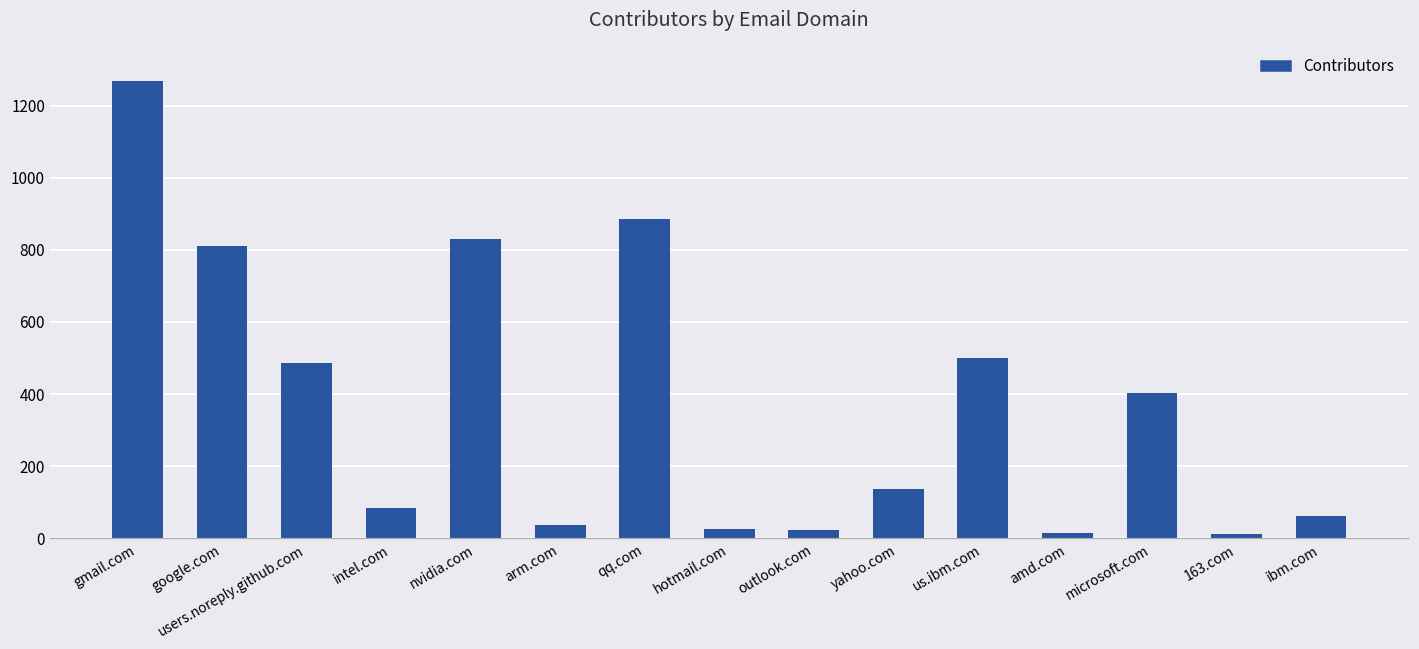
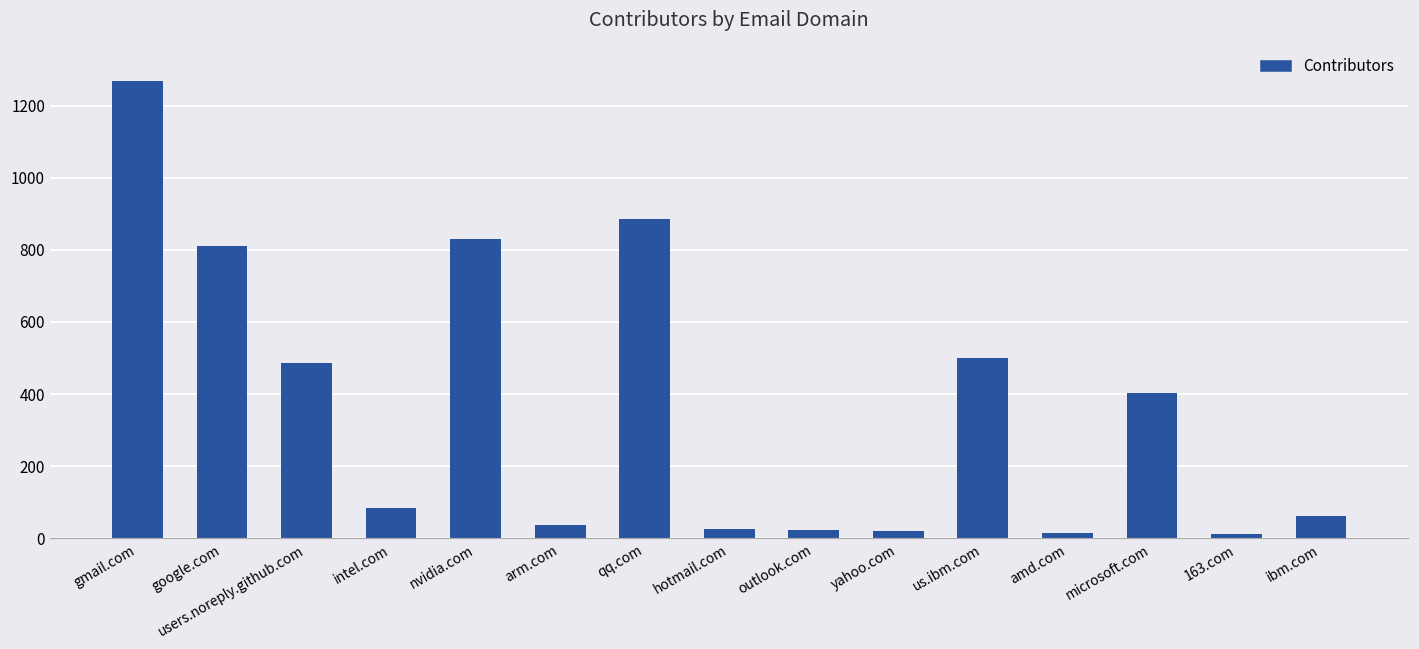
  {
    "gmail.com": 1270,
    "google.com": 810,
    "users.noreply.github.com": 490,
    "intel.com": 80,
    "nvidia.com": 830,
    "arm.com": 40,
    "qq.com": 890,
    "hotmail.com": 30,
    "outlook.com": 20,
-   "yahoo.com": 140,
+   "yahoo.com": 20,
    "us.ibm.com": 500,
    "amd.com": 20,
    "microsoft.com": 400,
    "163.com": 10,
    "ibm.com": 60
  }
